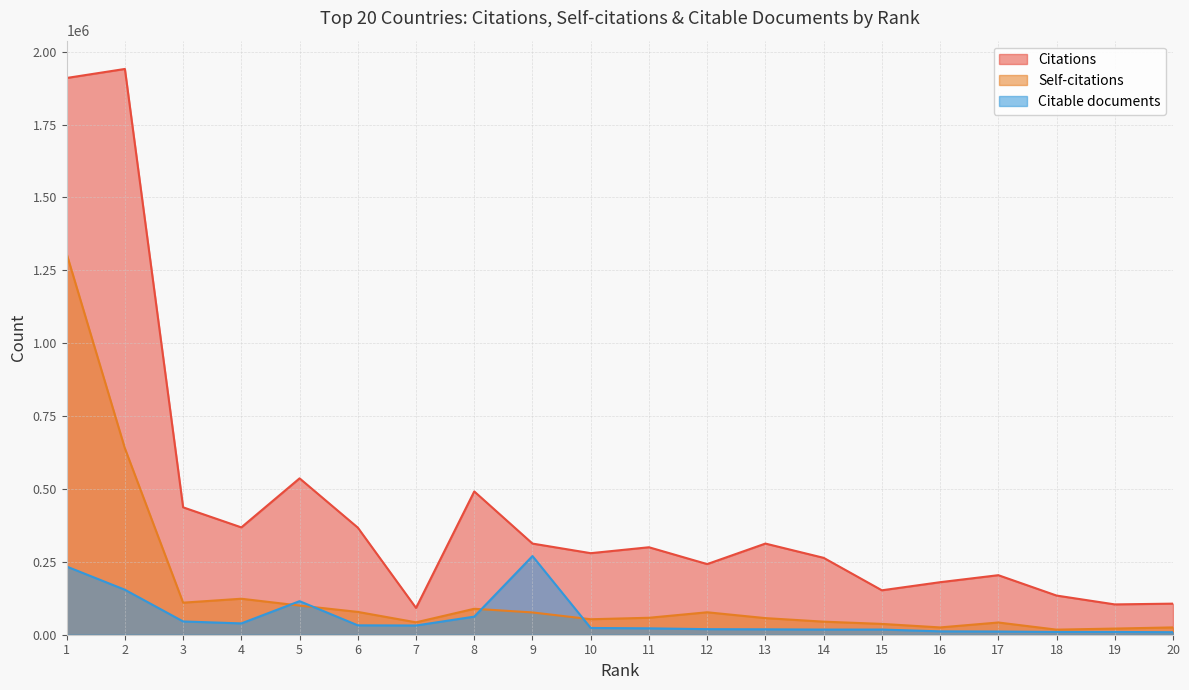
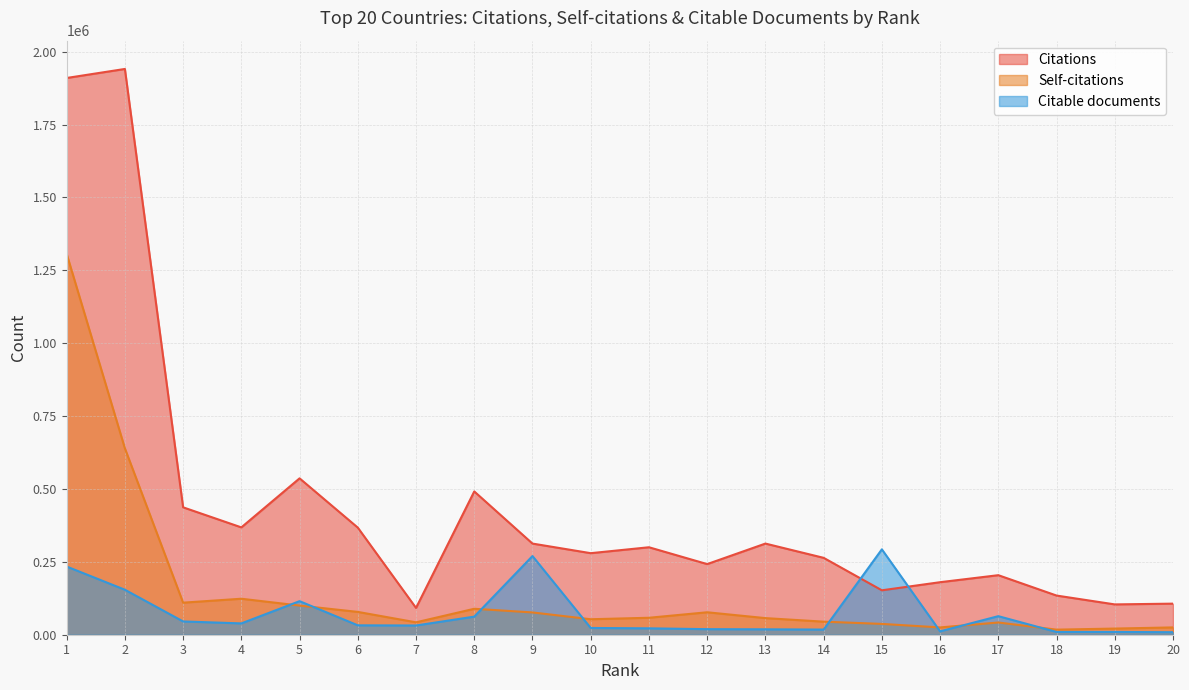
  {
    "Citable documents": {
      "1": 230000,
      "2": 150000,
      "3": 50000,
      "4": 40000,
      "5": 120000,
      "6": 30000,
      "7": 30000,
      "8": 60000,
      "9": 270000,
      "10": 20000,
      "11": 20000,
      "12": 20000,
      "13": 20000,
      "14": 20000,
-     "15": 20000,
+     "15": 290000,
      "16": 10000,
-     "17": 10000,
+     "17": 60000,
      "19": 10000,
      "20": 10000
    }
  }
